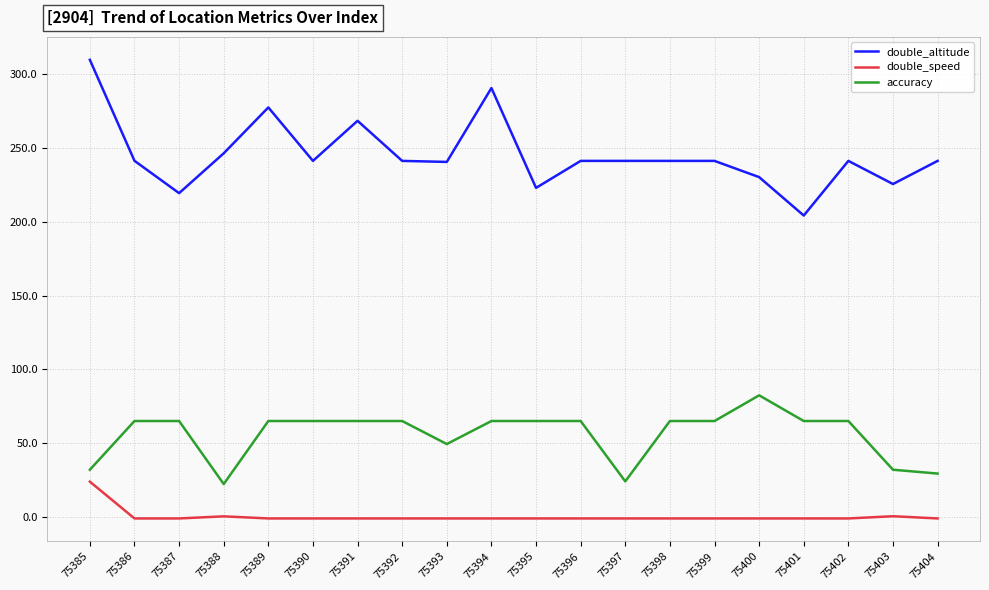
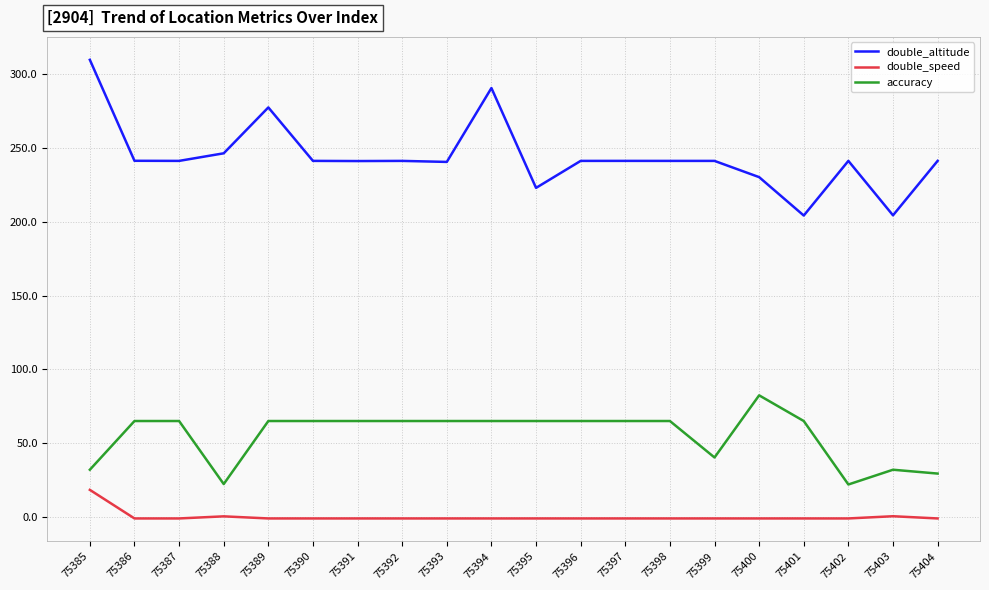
  {
    "double_altitude": {
      "75385": 310,
      "75386": 241,
-     "75387": 219,
+     "75387": 241,
      "75388": 246,
      "75389": 277,
      "75390": 241,
-     "75391": 268,
+     "75391": 241,
      "75392": 241,
      "75393": 241,
      "75394": 291,
      "75395": 223,
      "75396": 241,
      "75397": 241,
      "75398": 241,
      "75399": 241,
      "75400": 230,
      "75401": 204,
      "75402": 241,
-     "75403": 226,
+     "75403": 204,
      "75404": 241
    },
    "double_speed": {
-     "75385": 24,
+     "75385": 18,
      "75386": -1,
      "75387": -1,
      "75388": 0,
      "75389": -1,
      "75390": -1,
      "75391": -1,
      "75392": -1,
      "75393": -1,
      "75394": -1,
      "75395": -1,
      "75396": -1,
      "75397": -1,
      "75398": -1,
      "75399": -1,
      "75400": -1,
      "75401": -1,
      "75402": -1,
      "75403": 0,
      "75404": -1
    },
    "accuracy": {
      "75385": 32,
      "75386": 65,
      "75387": 65,
      "75388": 22,
      "75389": 65,
      "75390": 65,
      "75391": 65,
      "75392": 65,
-     "75393": 49,
+     "75393": 65,
      "75394": 65,
      "75395": 65,
      "75396": 65,
-     "75397": 24,
+     "75397": 65,
      "75398": 65,
-     "75399": 65,
+     "75399": 40,
      "75400": 82,
      "75401": 65,
-     "75402": 65,
+     "75402": 22,
      "75403": 32,
      "75404": 29
    }
  }
